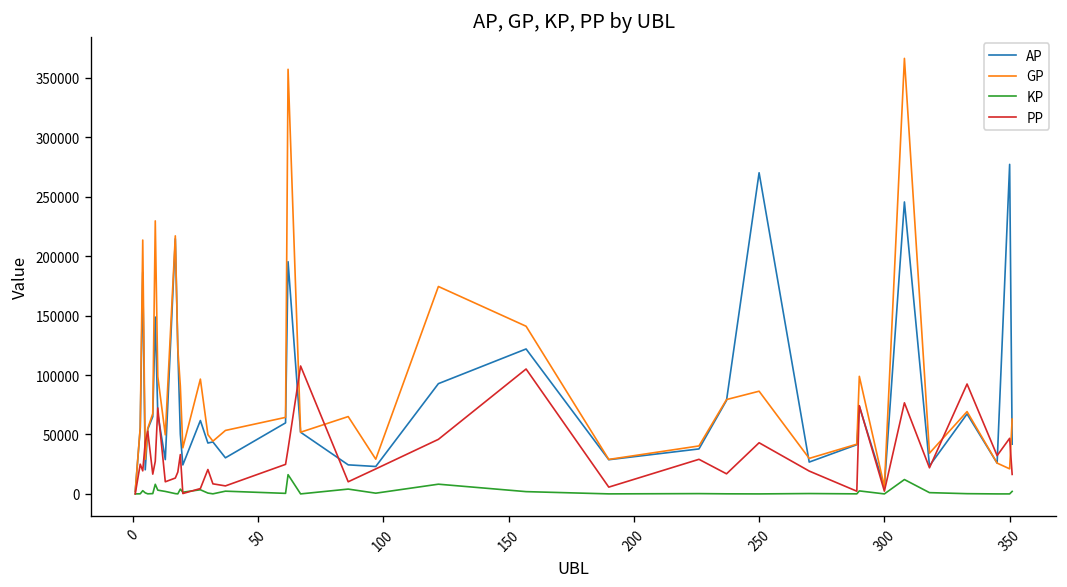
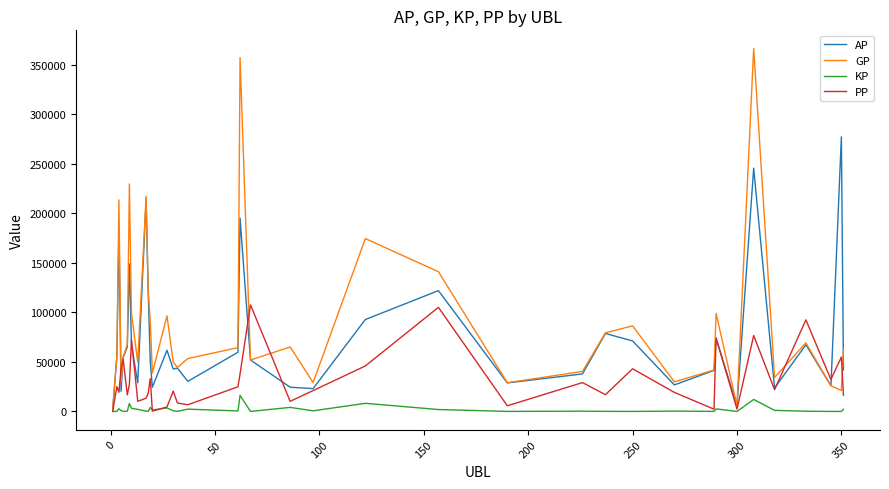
  {
    "AP": {
-     "250": 270000,
+     "250": 70000,
      "350": 280000
    },
    "GP": {
      "250": 90000,
      "350": 20000
    },
    "KP": {
      "250": 0,
      "350": 0
    },
    "PP": {
      "250": 40000,
-     "350": 47000
+     "350": 55000
    }
  }
